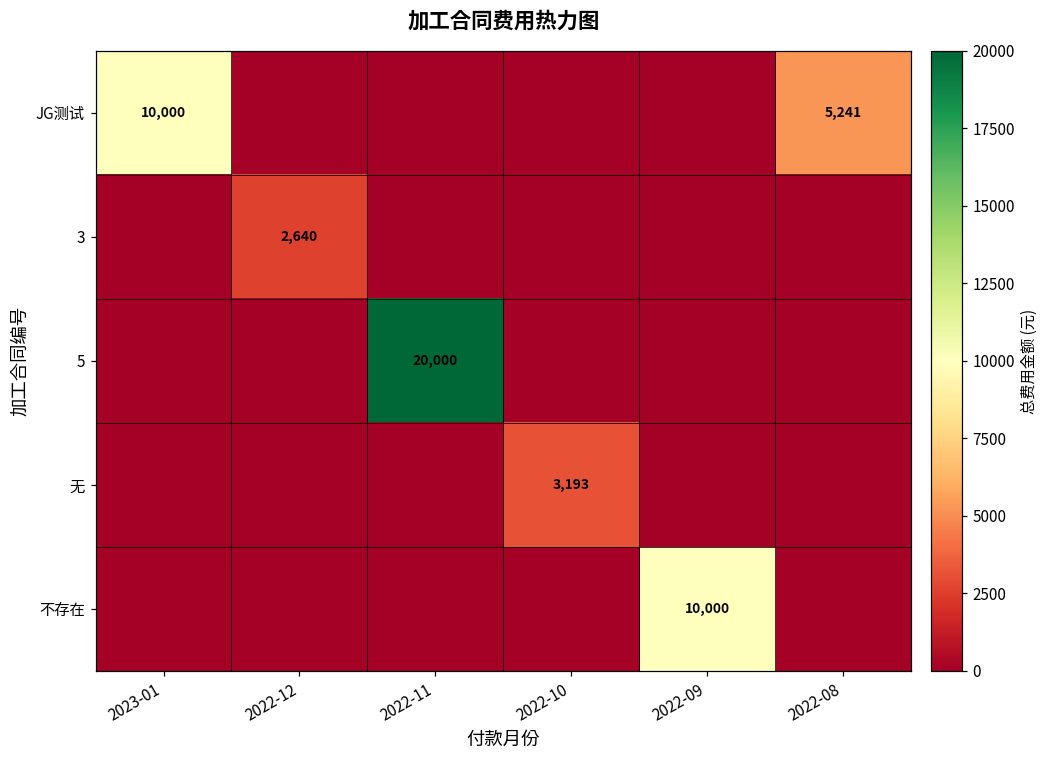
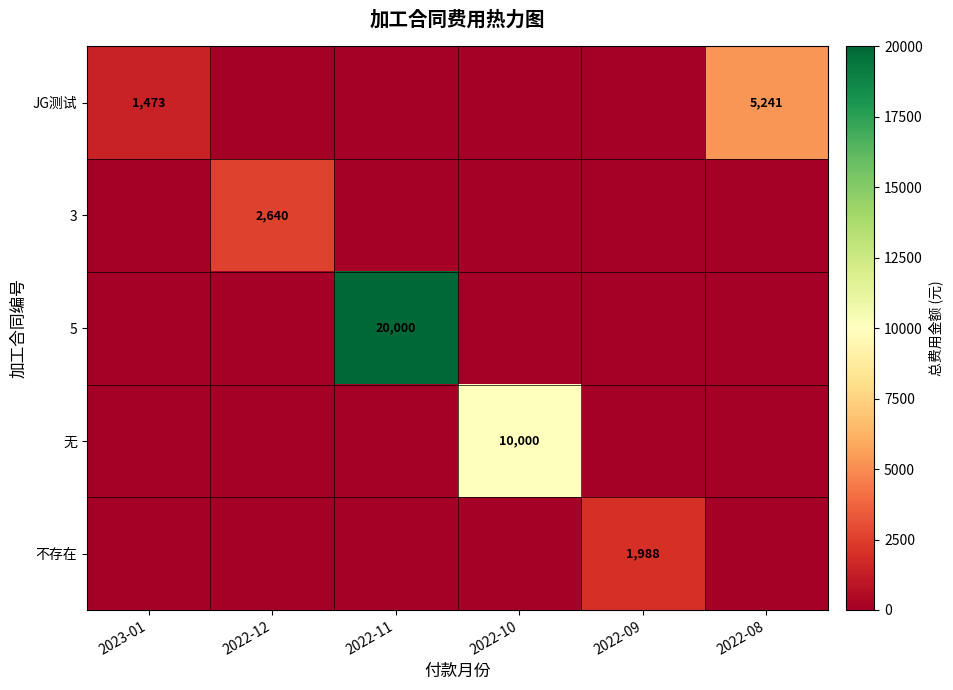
  {
    "JG测试": {
-     "2023-01": "10,000",
+     "2023-01": "1,473",
      "2022-08": "5,241"
    },
    "3": {
      "2022-12": "2,640"
    },
    "5": {
      "2022-11": "20,000"
    },
    "无": {
-     "2022-10": "3,193"
+     "2022-10": "10,000"
    },
    "不存在": {
-     "2022-09": "10,000"
+     "2022-09": "1,988"
    }
  }
